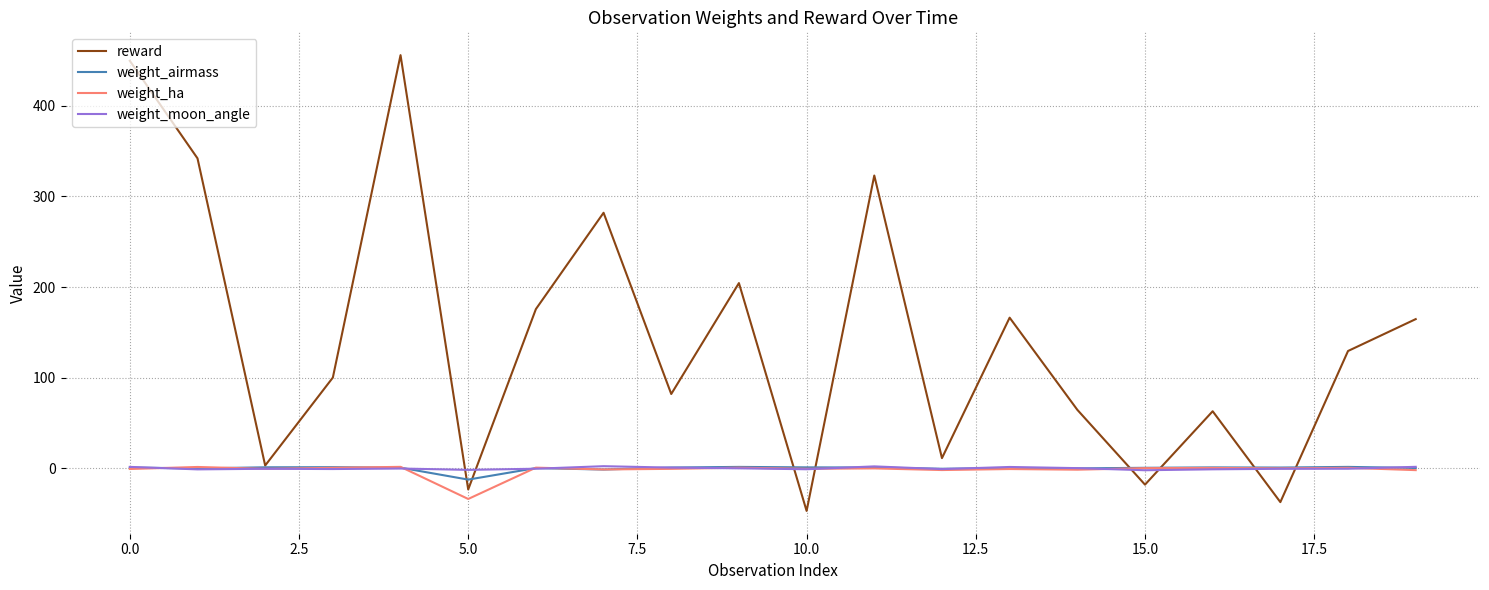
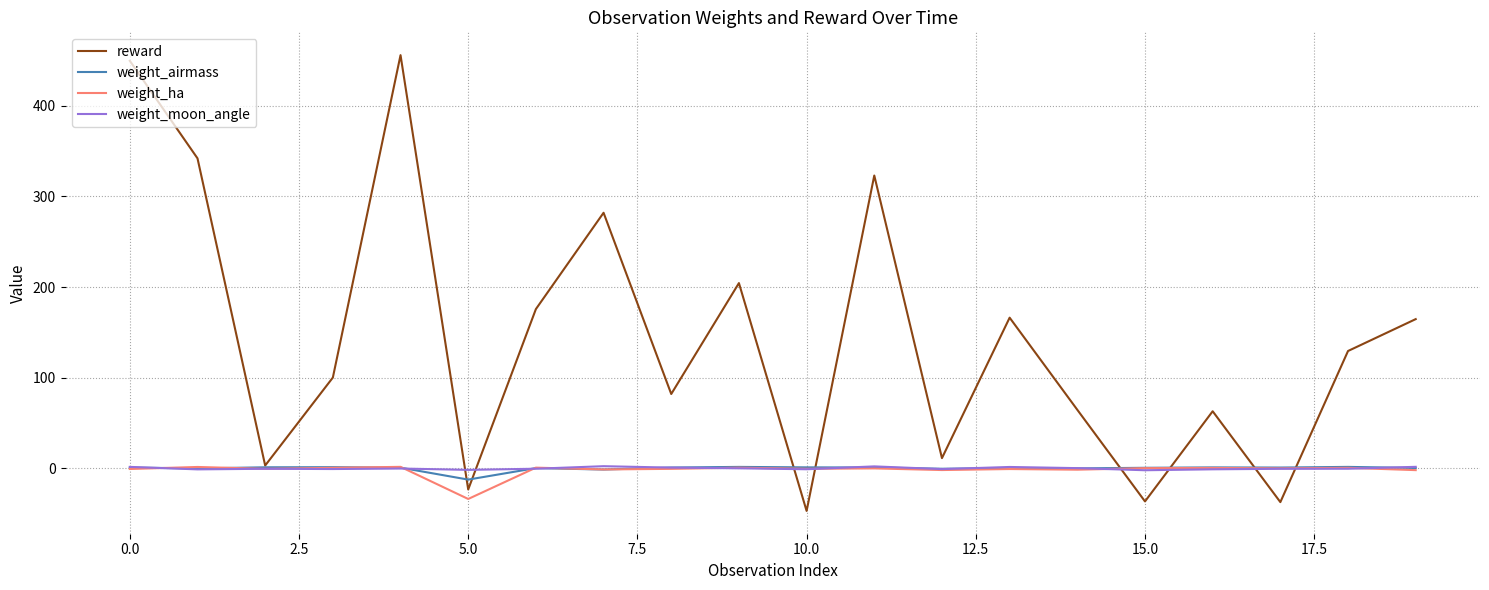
  {
    "reward": {
      "5.0": -20,
      "10.0": -50,
-     "15.0": -20
+     "15.0": -40
    },
    "weight_airmass": {
      "5.0": -10
    },
    "weight_ha": {
      "5.0": -30
    },
    "weight_moon_angle": {
      "5.0": 0
    }
  }
